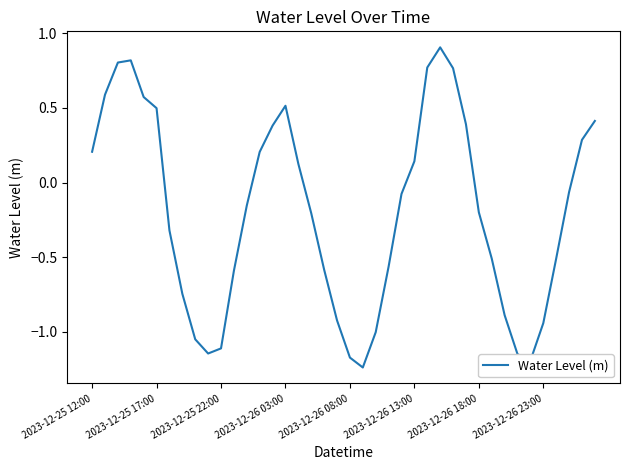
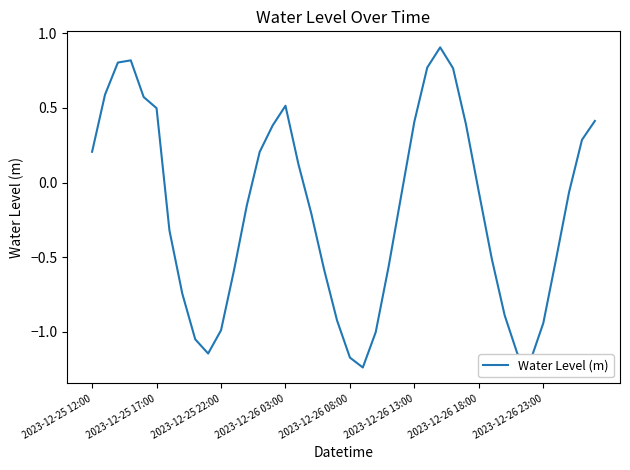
  {
    "2023-12-25 12:00": 0.21,
    "2023-12-25 17:00": 0.50,
-   "2023-12-25 22:00": -1.11,
+   "2023-12-25 22:00": -0.99,
    "2023-12-26 03:00": 0.51,
    "2023-12-26 08:00": -1.17,
-   "2023-12-26 13:00": 0.14,
-   "2023-12-26 18:00": -0.20,
+   "2023-12-26 13:00": 0.41,
+   "2023-12-26 18:00": -0.06,
    "2023-12-26 23:00": -0.94
  }
